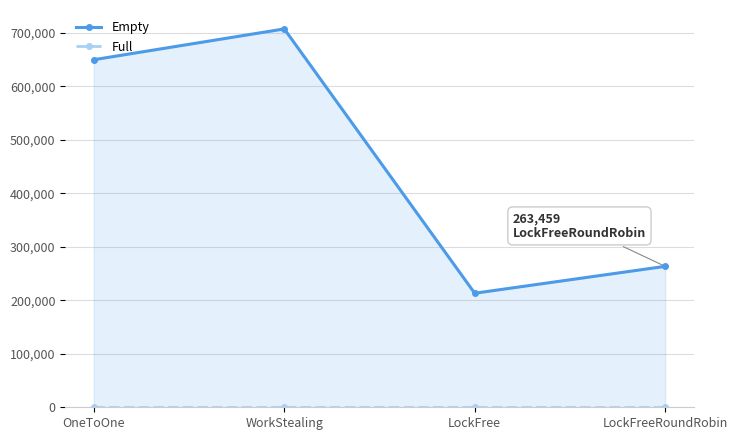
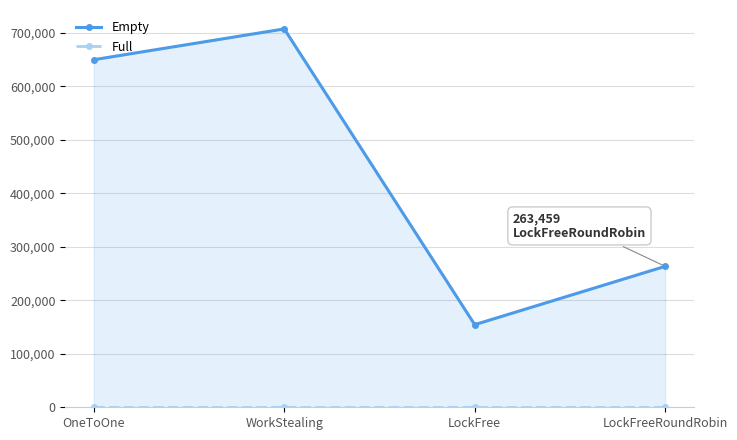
  {
    "Empty": {
      "OneToOne": "650,000",
      "WorkStealing": "710,000",
-     "LockFree": "210,000"
+     "LockFree": "150,000"
    },
    "Full": {
      "OneToOne": "0",
      "WorkStealing": "0",
      "LockFree": "0",
      "LockFreeRoundRobin": "0"
    }
  }
